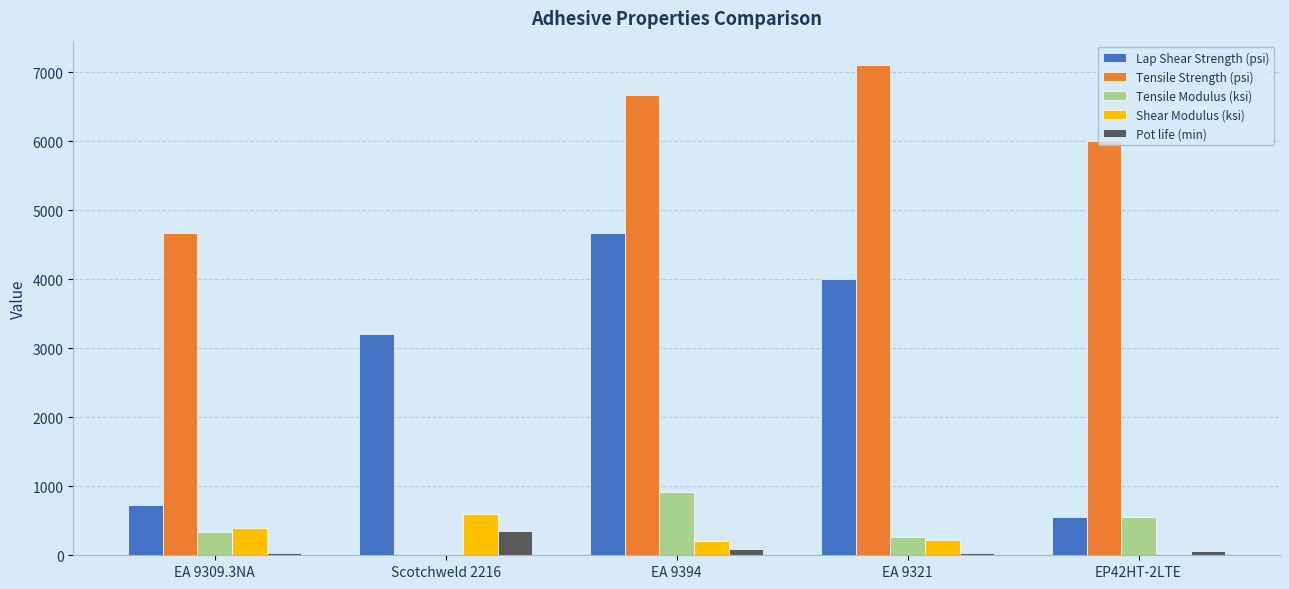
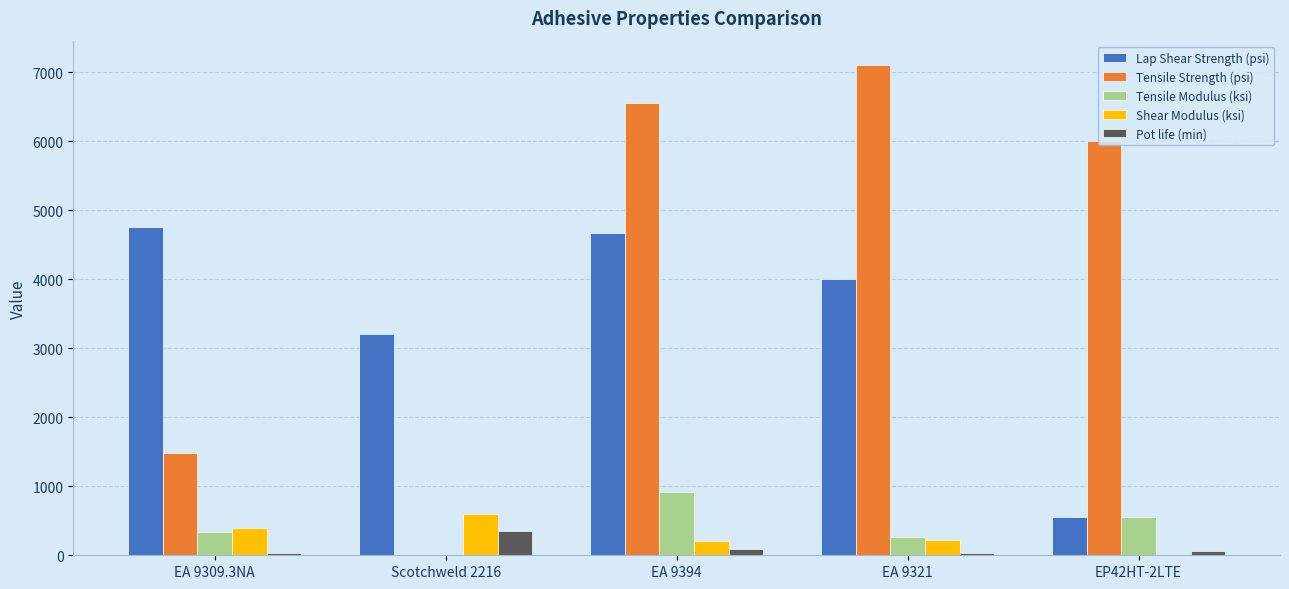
  {
    "Lap Shear Strength (psi)": {
-     "EA 9309.3NA": 700,
+     "EA 9309.3NA": 4800,
      "Scotchweld 2216": 3200,
      "EA 9394": 4700,
      "EA 9321": 4000,
      "EP42HT-2LTE": 600
    },
    "Tensile Strength (psi)": {
-     "EA 9309.3NA": 4700,
+     "EA 9309.3NA": 1500,
      "Scotchweld 2216": 0,
-     "EA 9394": 6700,
+     "EA 9394": 6600,
      "EA 9321": 7100
    },
    "Tensile Modulus (ksi)": {
      "EA 9309.3NA": 300,
      "Scotchweld 2216": 0,
      "EA 9394": 900,
      "EA 9321": 300,
      "EP42HT-2LTE": 600
    },
    "Shear Modulus (ksi)": {
      "EA 9309.3NA": 400,
      "Scotchweld 2216": 600,
      "EA 9394": 200,
      "EA 9321": 200,
      "EP42HT-2LTE": 0
    },
    "Pot life (min)": {
      "Scotchweld 2216": 300,
      "EA 9394": 100,
      "EA 9321": 0,
      "EP42HT-2LTE": 100
    }
  }
